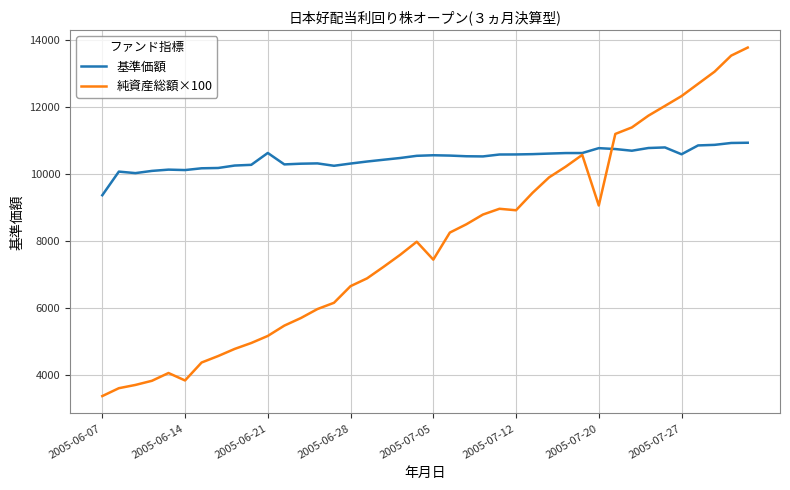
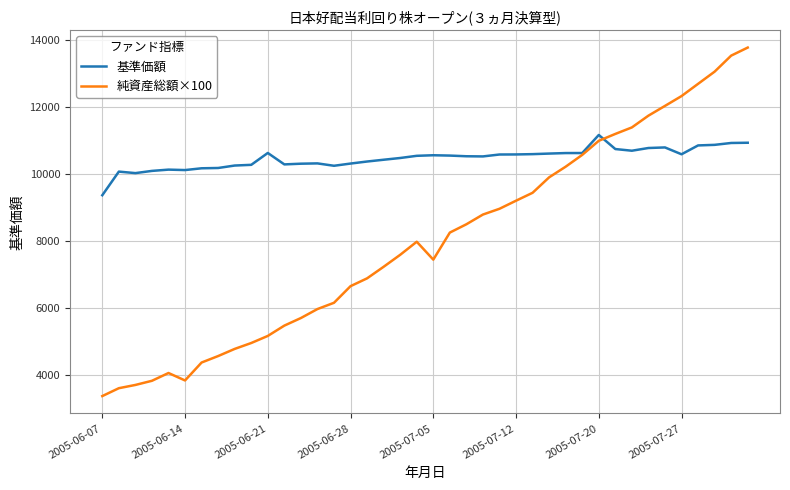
  {
    "基準価額": {
      "2005-06-07": 9400,
      "2005-06-14": 10100,
      "2005-06-21": 10600,
      "2005-06-28": 10300,
      "2005-07-05": 10500,
      "2005-07-12": 10600,
-     "2005-07-20": 10800,
+     "2005-07-20": 11200,
      "2005-07-27": 10600
    },
    "純資産総額×100": {
      "2005-06-07": 3400,
      "2005-06-14": 3800,
      "2005-06-21": 5200,
      "2005-06-28": 6600,
      "2005-07-05": 7400,
-     "2005-07-12": 8900,
-     "2005-07-20": 9100,
+     "2005-07-12": 9200,
+     "2005-07-20": 11000,
      "2005-07-27": 12300
    }
  }
